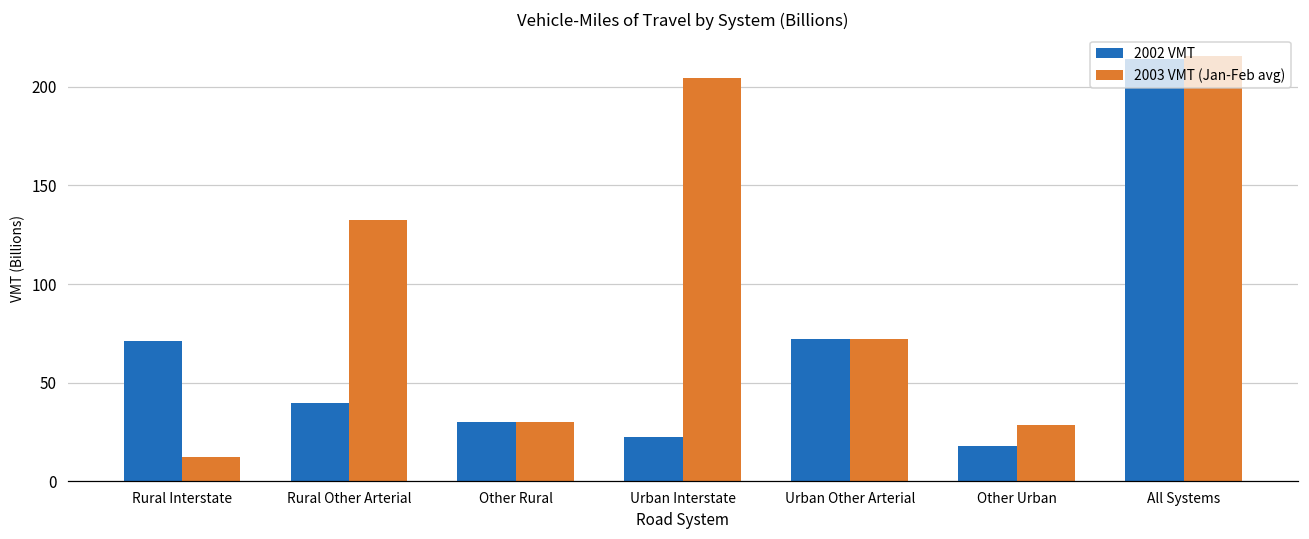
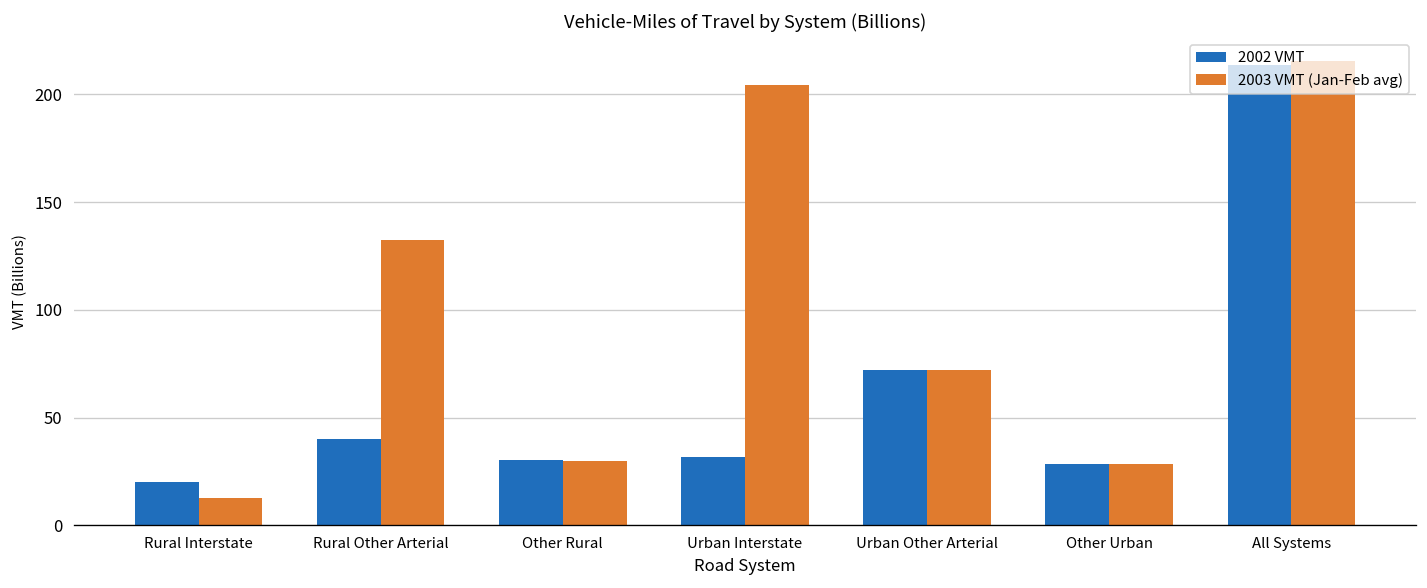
  {
    "2002 VMT": {
-     "Rural Interstate": 71,
+     "Rural Interstate": 20,
      "Rural Other Arterial": 40,
      "Other Rural": 30,
-     "Urban Interstate": 23,
+     "Urban Interstate": 32,
      "Urban Other Arterial": 72,
-     "Other Urban": 18
+     "Other Urban": 28
    },
    "2003 VMT (Jan-Feb avg)": {
      "Rural Interstate": 12,
      "Rural Other Arterial": 132,
      "Other Rural": 30,
      "Urban Interstate": 204,
      "Urban Other Arterial": 72,
      "Other Urban": 28
    }
  }
